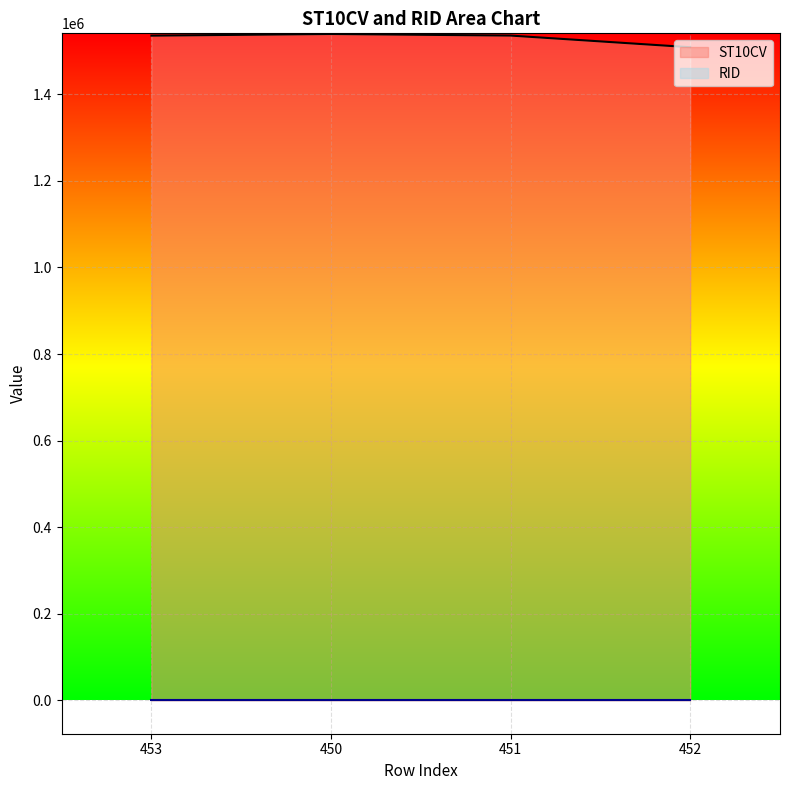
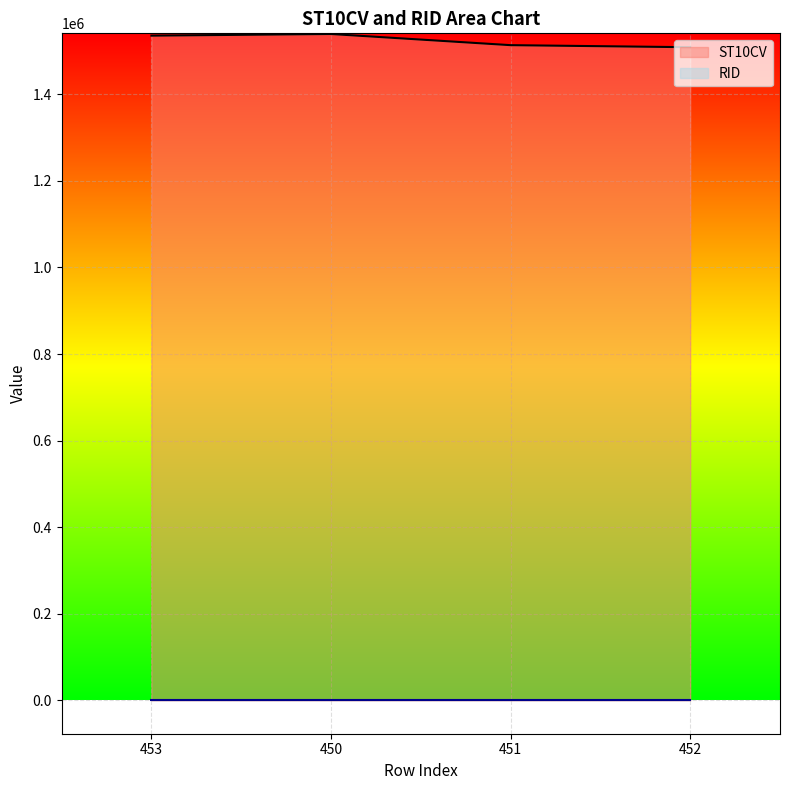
  {
    "ST10CV": {
      "453": 1540000,
      "450": 1540000,
-     "451": 1540000
+     "451": 1510000
    },
    "RID": {
      "453": 0,
      "450": 0,
      "451": 0,
      "452": 0
    }
  }
